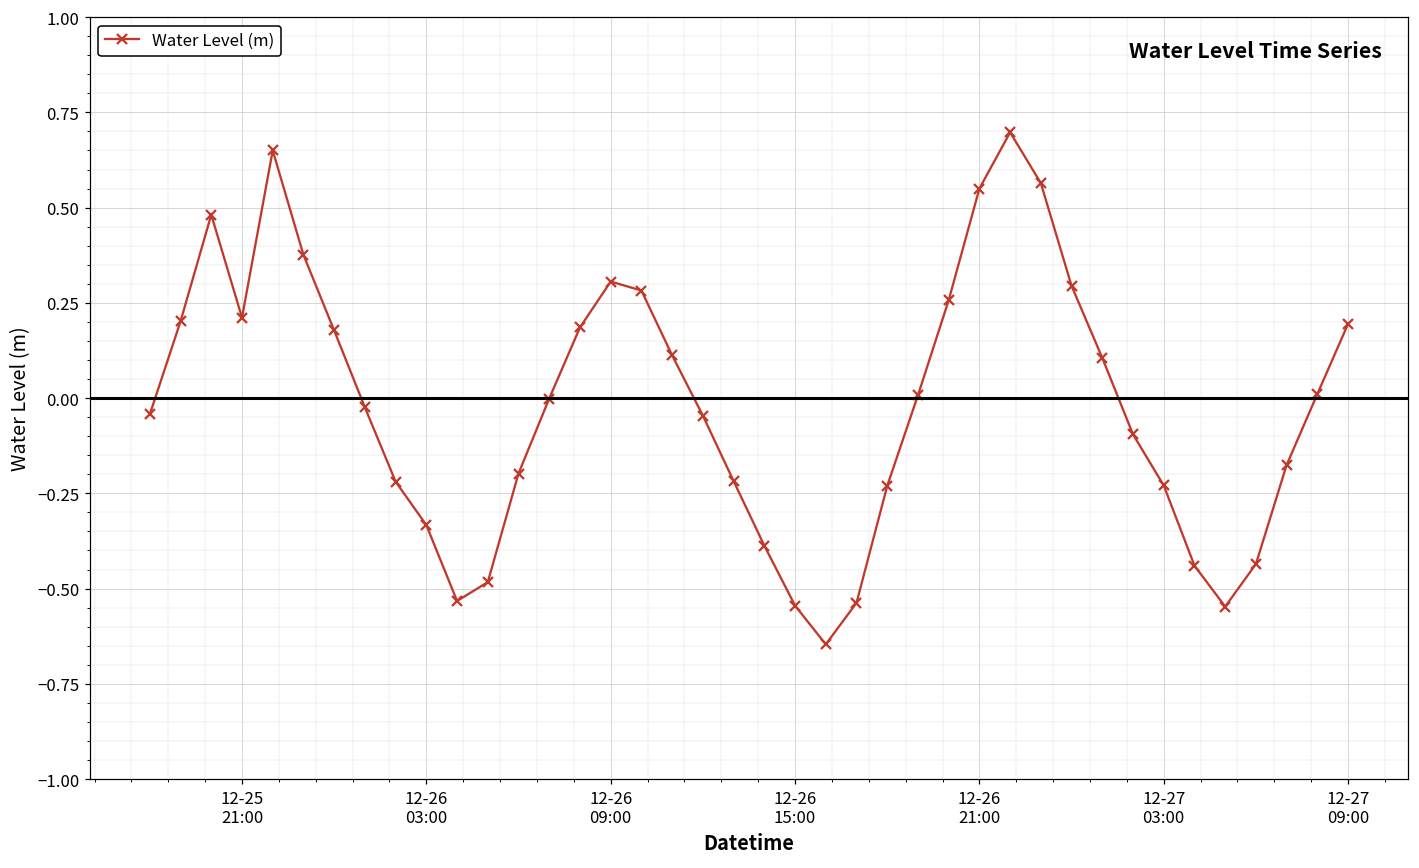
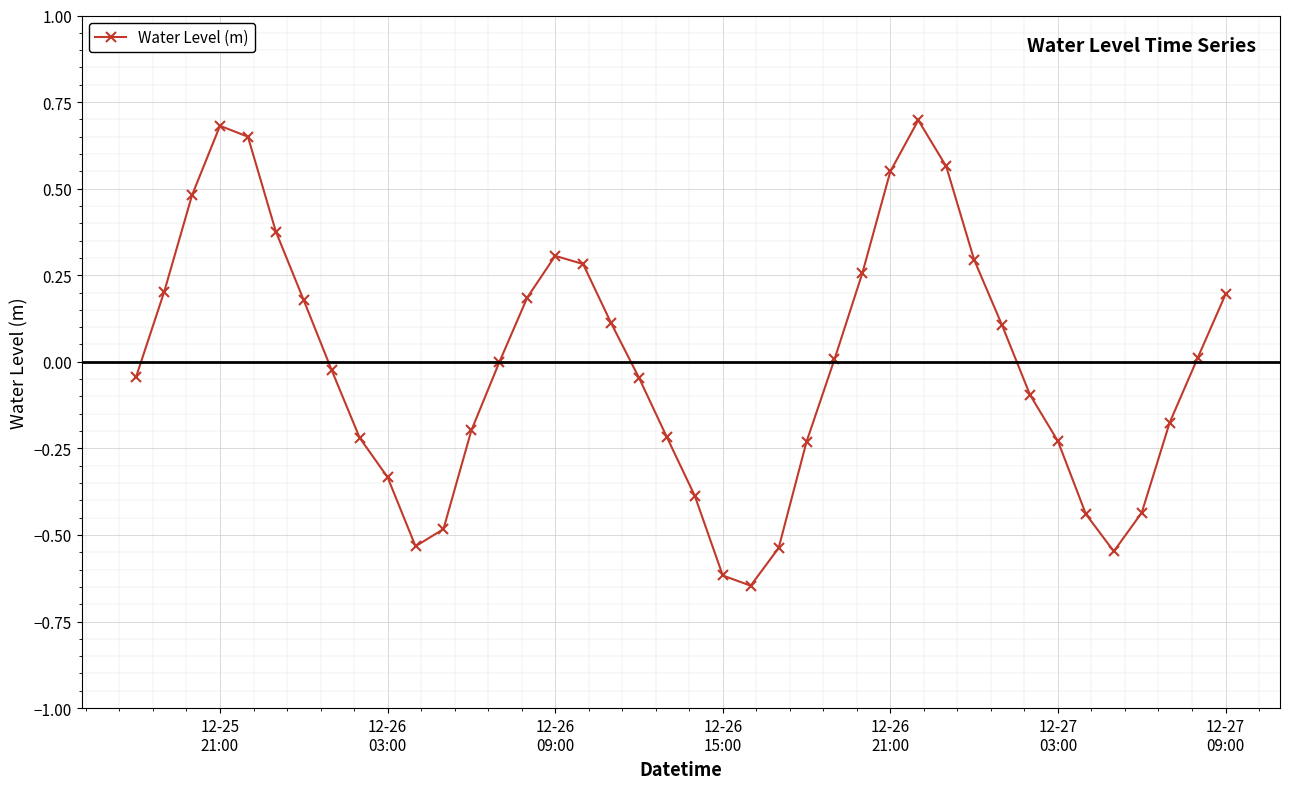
  {
-   "12-25 21:00": 0.21,
+   "12-25 21:00": 0.68,
    "12-26 03:00": -0.33,
    "12-26 09:00": 0.31,
-   "12-26 15:00": -0.54,
+   "12-26 15:00": -0.62,
    "12-26 21:00": 0.55,
    "12-27 03:00": -0.23,
    "12-27 09:00": 0.19
  }
